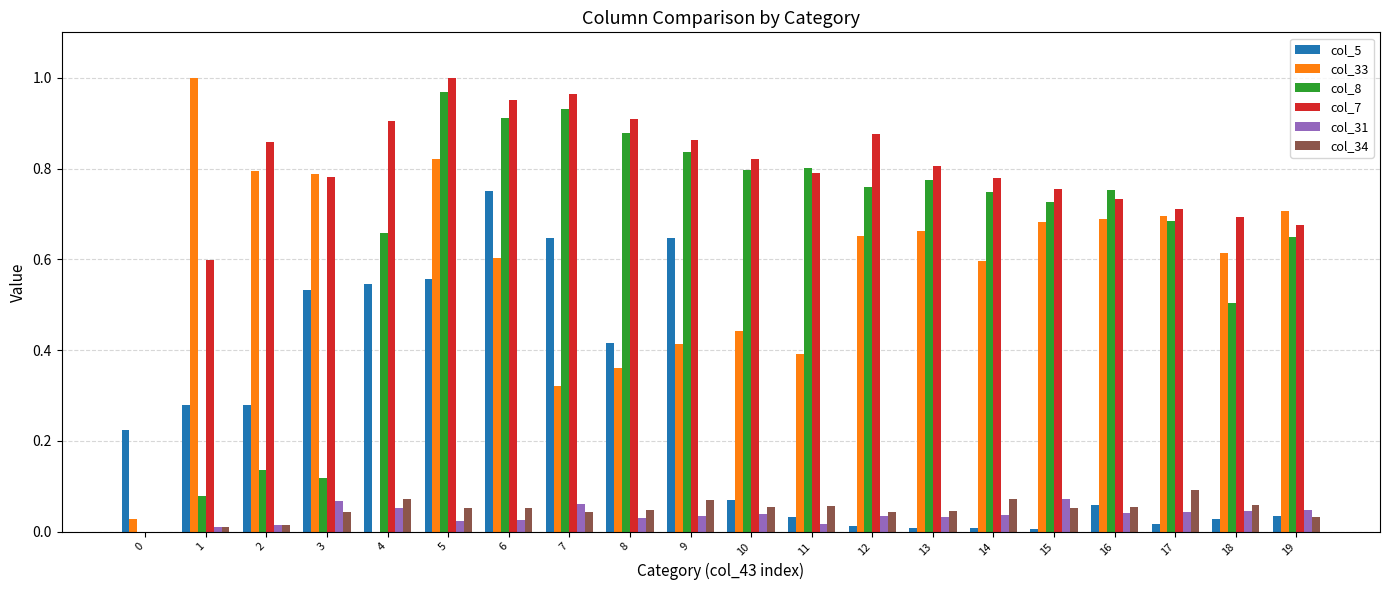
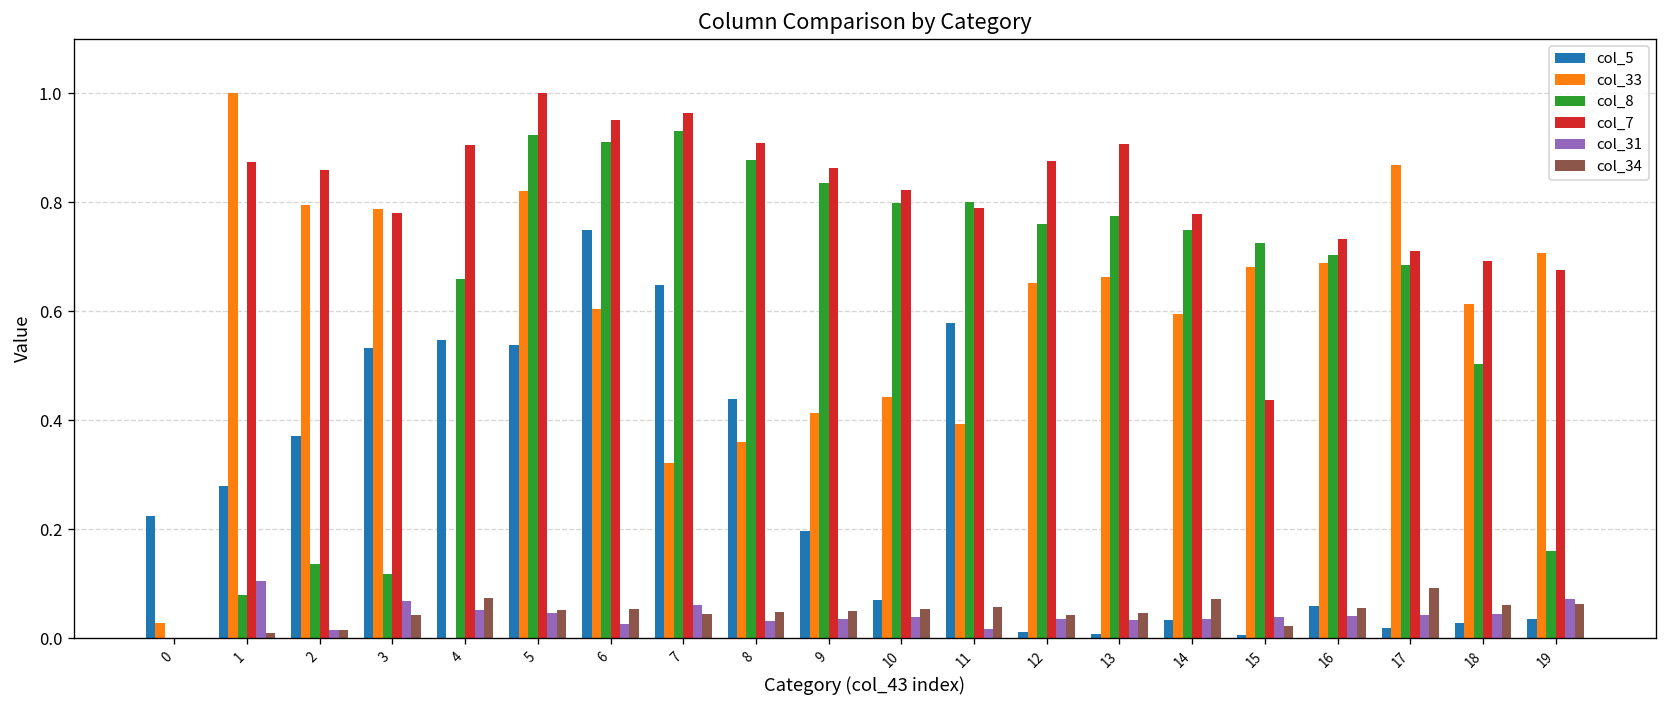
  {
    "col_5": {
      "0": 0.22,
      "1": 0.28,
-     "2": 0.28,
+     "2": 0.37,
      "3": 0.53,
      "4": 0.55,
-     "5": 0.56,
+     "5": 0.54,
      "6": 0.75,
      "7": 0.65,
-     "8": 0.42,
-     "9": 0.65,
+     "8": 0.44,
+     "9": 0.20,
      "10": 0.07,
-     "11": 0.03,
+     "11": 0.58,
      "12": 0.01,
      "13": 0.01,
-     "14": 0.01,
+     "14": 0.03,
      "15": 0.01,
      "16": 0.06,
      "17": 0.02,
      "18": 0.03,
      "19": 0.04
    },
    "col_33": {
      "0": 0.03,
      "1": 1.00,
      "2": 0.79,
      "3": 0.79,
      "4": 0.00,
      "5": 0.82,
      "6": 0.60,
      "7": 0.32,
      "8": 0.36,
      "9": 0.41,
      "10": 0.44,
      "11": 0.39,
      "12": 0.65,
      "13": 0.66,
      "14": 0.60,
      "15": 0.68,
      "16": 0.69,
-     "17": 0.70,
+     "17": 0.87,
      "18": 0.61,
      "19": 0.71
    },
    "col_8": {
      "0": 0.00,
      "1": 0.08,
      "2": 0.14,
      "3": 0.12,
      "4": 0.66,
-     "5": 0.97,
+     "5": 0.92,
      "6": 0.91,
      "7": 0.93,
      "8": 0.88,
      "9": 0.84,
      "10": 0.80,
      "11": 0.80,
      "12": 0.76,
      "13": 0.78,
      "14": 0.75,
      "15": 0.73,
-     "16": 0.75,
+     "16": 0.70,
      "17": 0.68,
      "18": 0.50,
-     "19": 0.65
+     "19": 0.16
    },
    "col_7": {
      "0": 0.00,
-     "1": 0.60,
+     "1": 0.87,
      "2": 0.86,
      "3": 0.78,
      "4": 0.90,
      "5": 1.00,
      "6": 0.95,
      "7": 0.96,
      "8": 0.91,
      "9": 0.86,
      "10": 0.82,
      "11": 0.79,
      "12": 0.88,
-     "13": 0.81,
+     "13": 0.91,
      "14": 0.78,
-     "15": 0.75,
+     "15": 0.44,
      "16": 0.73,
      "17": 0.71,
      "18": 0.69,
      "19": 0.67
    },
    "col_31": {
      "0": 0.00,
-     "1": 0.01,
+     "1": 0.10,
      "2": 0.01,
      "3": 0.07,
      "4": 0.05,
-     "5": 0.02,
+     "5": 0.05,
      "6": 0.03,
      "7": 0.06,
      "8": 0.03,
      "9": 0.03,
      "10": 0.04,
      "11": 0.02,
      "12": 0.03,
      "13": 0.03,
      "14": 0.04,
-     "15": 0.07,
+     "15": 0.04,
      "16": 0.04,
      "17": 0.04,
      "18": 0.04,
-     "19": 0.05
+     "19": 0.07
    },
    "col_34": {
      "0": 0.00,
      "1": 0.01,
      "2": 0.01,
      "3": 0.04,
      "4": 0.07,
      "5": 0.05,
      "6": 0.05,
      "7": 0.04,
      "8": 0.05,
-     "9": 0.07,
+     "9": 0.05,
      "10": 0.05,
      "11": 0.06,
      "12": 0.04,
      "13": 0.05,
      "14": 0.07,
-     "15": 0.05,
+     "15": 0.02,
      "16": 0.05,
      "17": 0.09,
      "18": 0.06,
-     "19": 0.03
+     "19": 0.06
    }
  }
